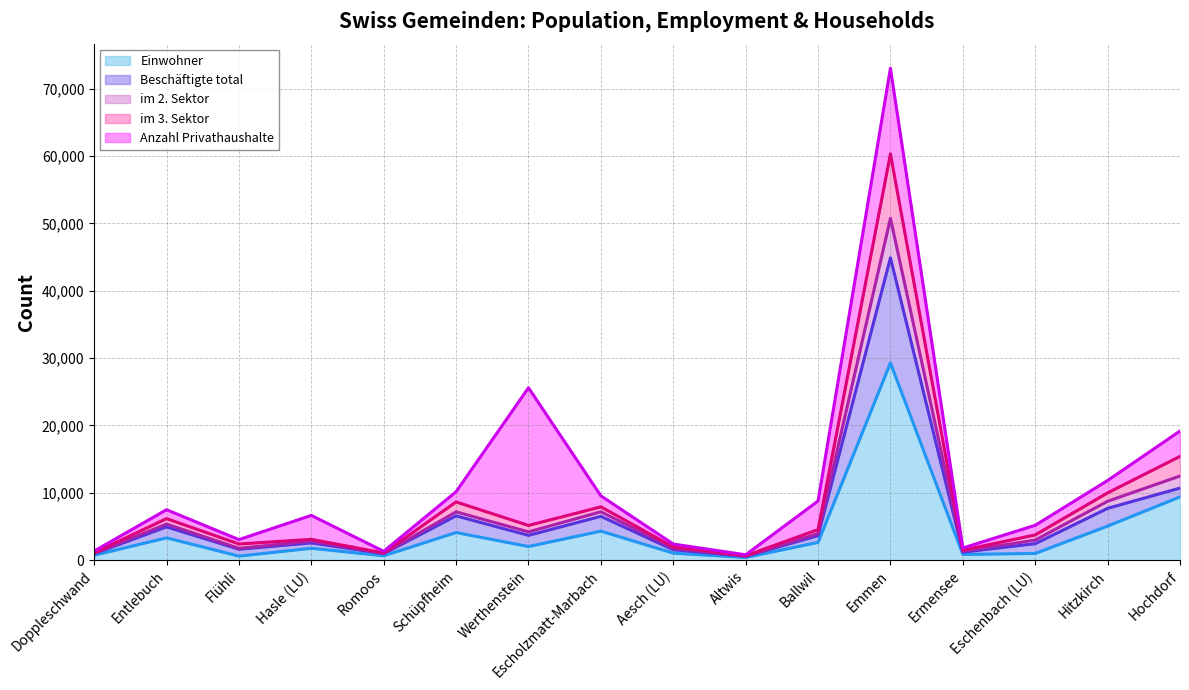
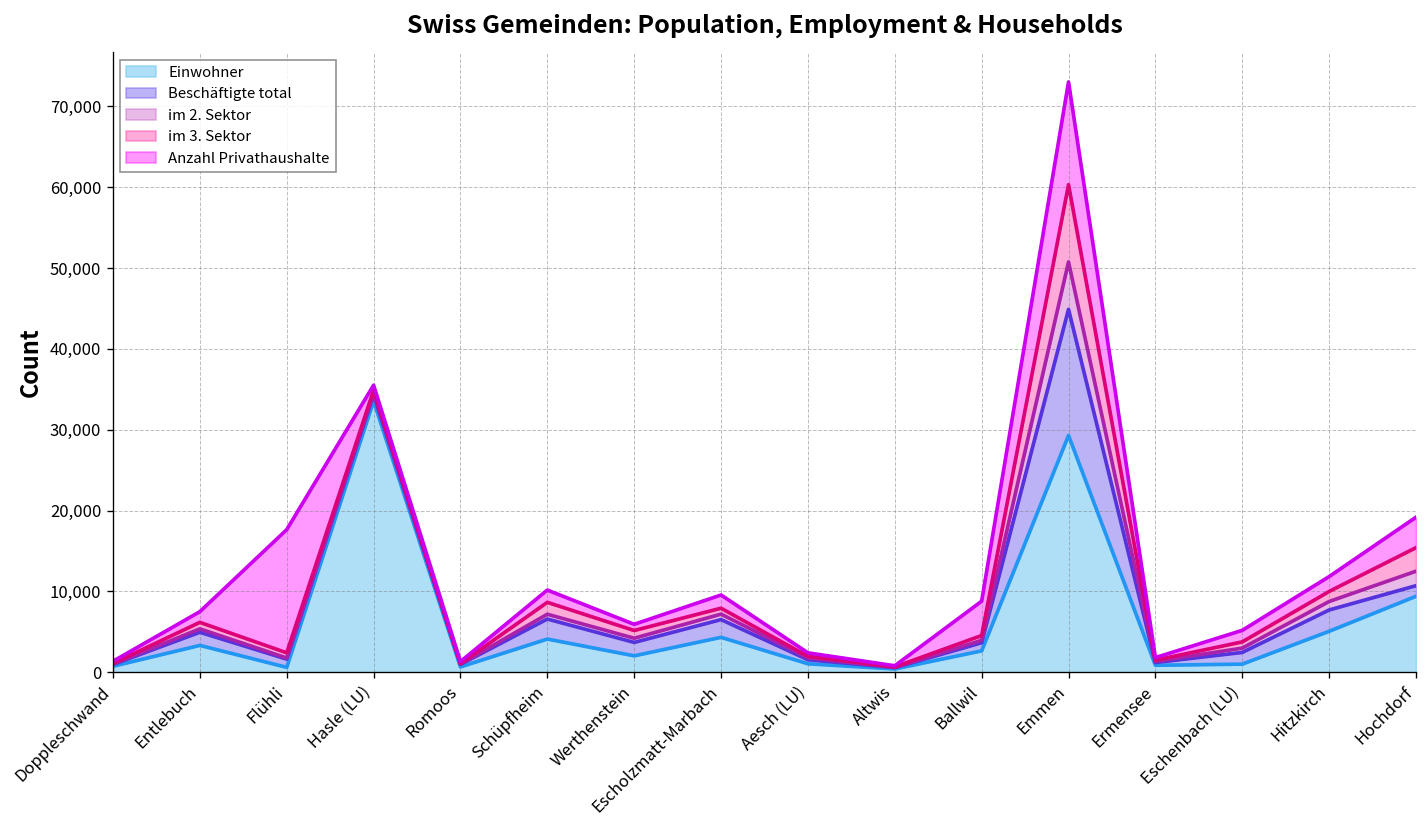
  {
    "Einwohner": {
      "Entlebuch": "3,000",
      "Flühli": "1,000",
-     "Hasle (LU)": "2,000",
+     "Hasle (LU)": "34,000",
      "Schüpfheim": "4,000",
      "Werthenstein": "2,000",
      "Escholzmatt-Marbach": "4,000",
      "Aesch (LU)": "1,000",
      "Ballwil": "3,000",
      "Emmen": "29,000",
      "Eschenbach (LU)": "1,000",
      "Hitzkirch": "5,000",
      "Hochdorf": "9,000"
    },
    "Beschäftigte total": {
      "Entlebuch": "2,000",
      "Schüpfheim": "2,000",
      "Werthenstein": "2,000",
      "Escholzmatt-Marbach": "2,000",
      "Emmen": "16,000",
      "Eschenbach (LU)": "1,000",
      "Hitzkirch": "3,000",
      "Hochdorf": "1,000"
    },
    "Anzahl Privathaushalte": {
      "Entlebuch": "1,000",
-     "Flühli": "1,000",
-     "Hasle (LU)": "4,000",
+     "Flühli": "15,000",
+     "Hasle (LU)": "1,000",
      "Schüpfheim": "2,000",
-     "Werthenstein": "20,000",
+     "Werthenstein": "1,000",
      "Escholzmatt-Marbach": "2,000",
      "Aesch (LU)": "0",
      "Ballwil": "4,000",
      "Emmen": "13,000",
      "Eschenbach (LU)": "1,000",
      "Hitzkirch": "2,000",
      "Hochdorf": "4,000"
    }
  }
